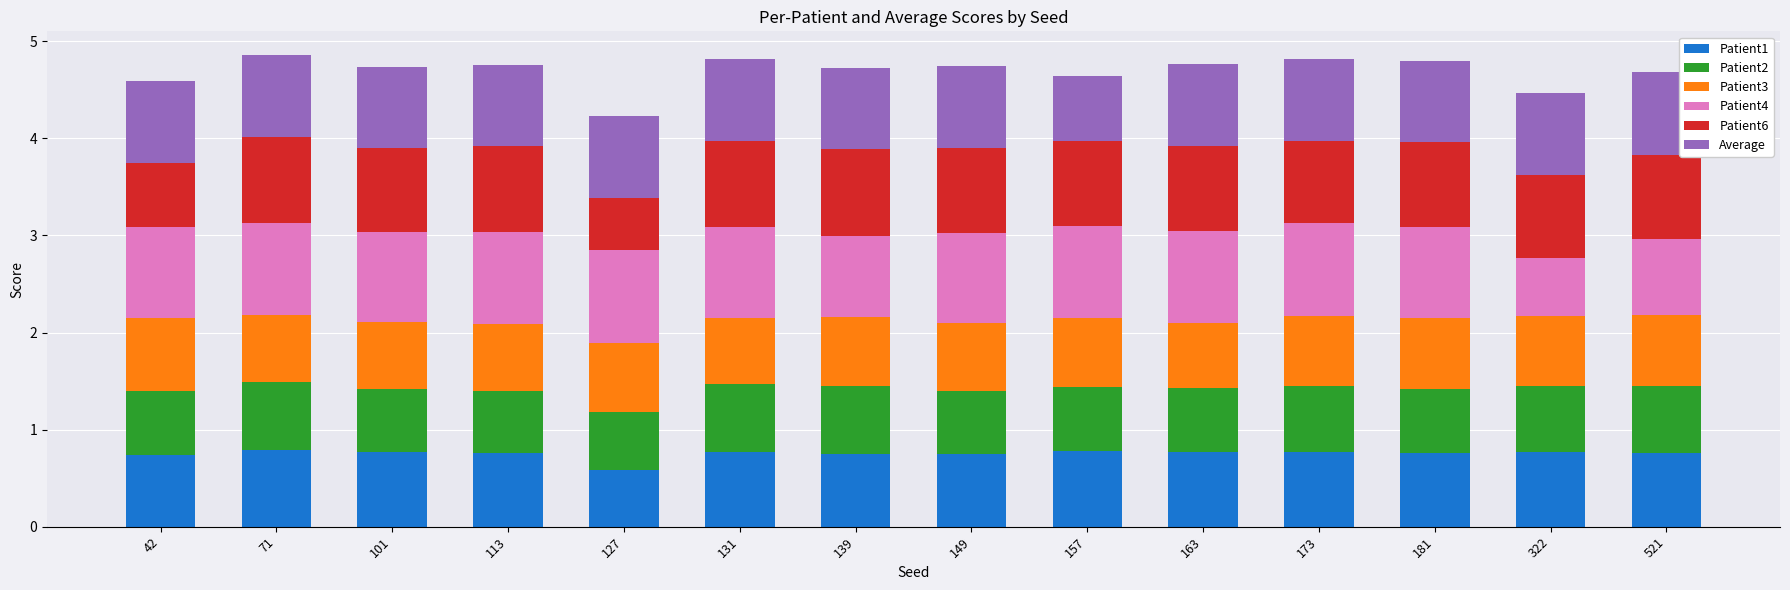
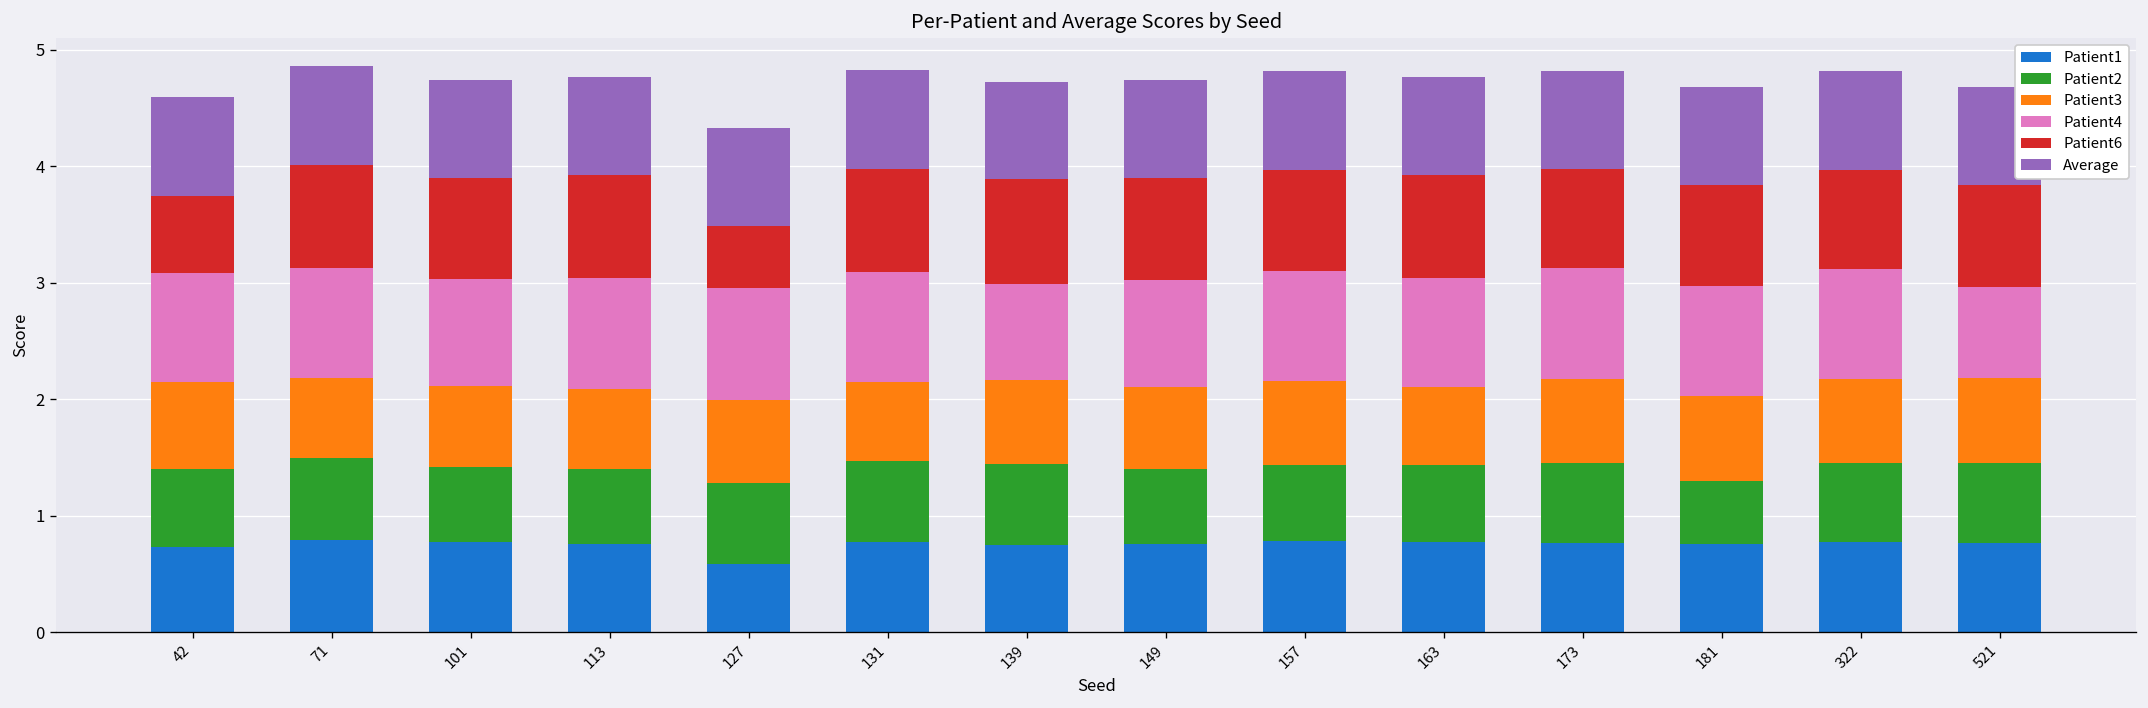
  {
    "Patient1": {
      "42": 0.7,
      "71": 0.8,
      "101": 0.8,
      "113": 0.8,
      "127": 0.6,
      "131": 0.8,
      "139": 0.8,
      "149": 0.8,
      "157": 0.8,
      "163": 0.8,
      "173": 0.8,
      "181": 0.8,
      "322": 0.8,
      "521": 0.8
    },
    "Patient2": {
      "42": 0.7,
      "71": 0.7,
      "101": 0.6,
      "113": 0.6,
-     "127": 0.6,
+     "127": 0.7,
      "131": 0.7,
      "139": 0.7,
      "149": 0.6,
      "157": 0.7,
      "163": 0.7,
      "173": 0.7,
-     "181": 0.7,
+     "181": 0.5,
      "322": 0.7,
      "521": 0.7
    },
    "Patient3": {
      "42": 0.8,
      "71": 0.7,
      "101": 0.7,
      "113": 0.7,
      "127": 0.7,
      "131": 0.7,
      "139": 0.7,
      "149": 0.7,
      "157": 0.7,
      "163": 0.7,
      "173": 0.7,
      "181": 0.7,
      "322": 0.7,
      "521": 0.7
    },
    "Patient4": {
      "42": 0.9,
      "71": 0.9,
      "101": 0.9,
      "113": 1.0,
      "127": 1.0,
      "131": 0.9,
      "139": 0.8,
      "149": 0.9,
      "157": 0.9,
      "163": 0.9,
      "173": 1.0,
      "181": 0.9,
-     "322": 0.6,
+     "322": 0.9,
      "521": 0.8
    },
    "Patient6": {
      "42": 0.7,
      "71": 0.9,
      "101": 0.9,
      "113": 0.9,
      "127": 0.5,
      "131": 0.9,
      "139": 0.9,
      "149": 0.9,
      "157": 0.9,
      "163": 0.9,
      "173": 0.8,
      "181": 0.9,
      "322": 0.9,
      "521": 0.9
    },
    "Average": {
      "42": 0.8,
      "71": 0.9,
      "101": 0.8,
      "113": 0.8,
      "127": 0.8,
      "131": 0.8,
      "139": 0.8,
      "149": 0.8,
-     "157": 0.7,
+     "157": 0.8,
      "163": 0.8,
      "173": 0.8,
      "181": 0.8,
      "322": 0.8,
      "521": 0.8
    }
  }
